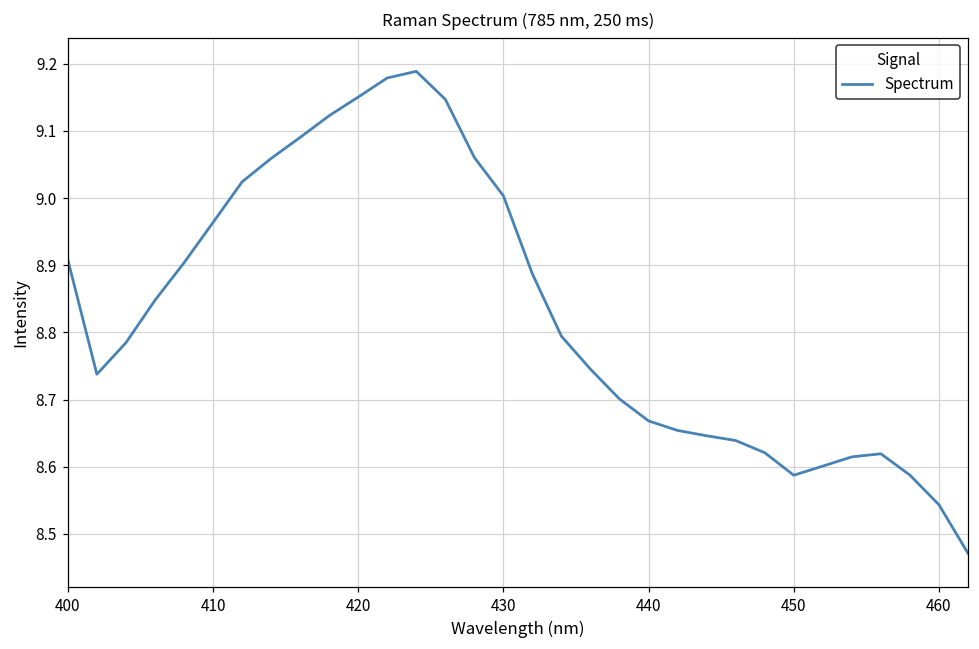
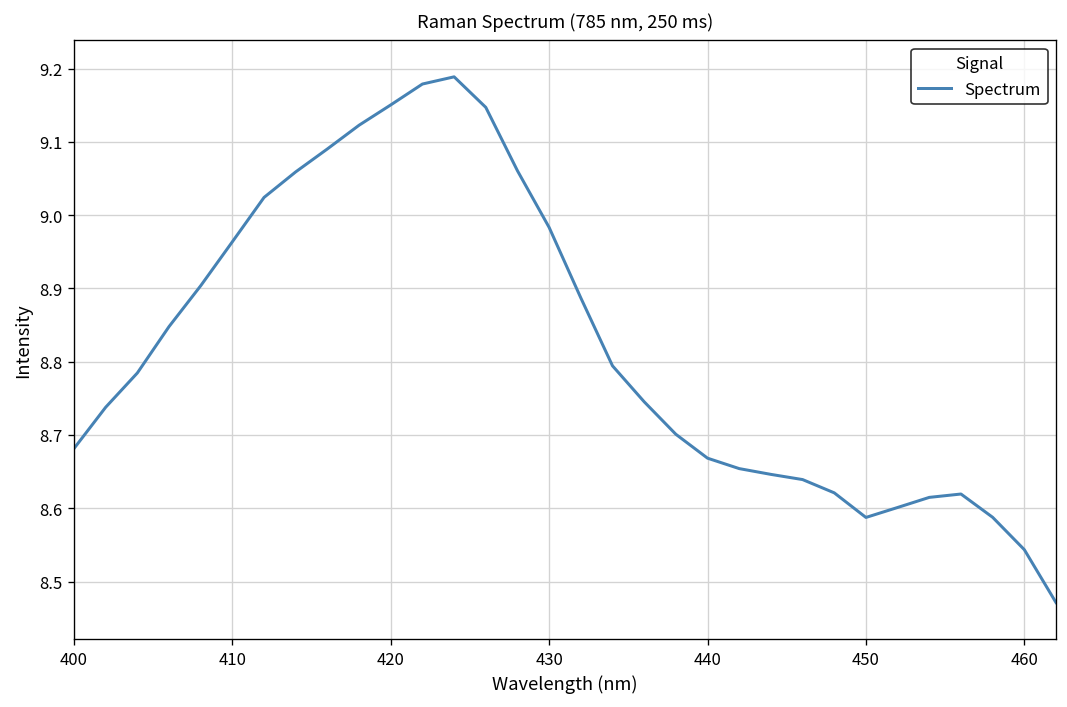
  {
-   "400": 8.91,
+   "400": 8.68,
    "410": 8.96,
    "420": 9.15,
-   "430": 9.00,
+   "430": 8.98,
    "440": 8.67,
    "450": 8.59,
    "460": 8.54
  }
